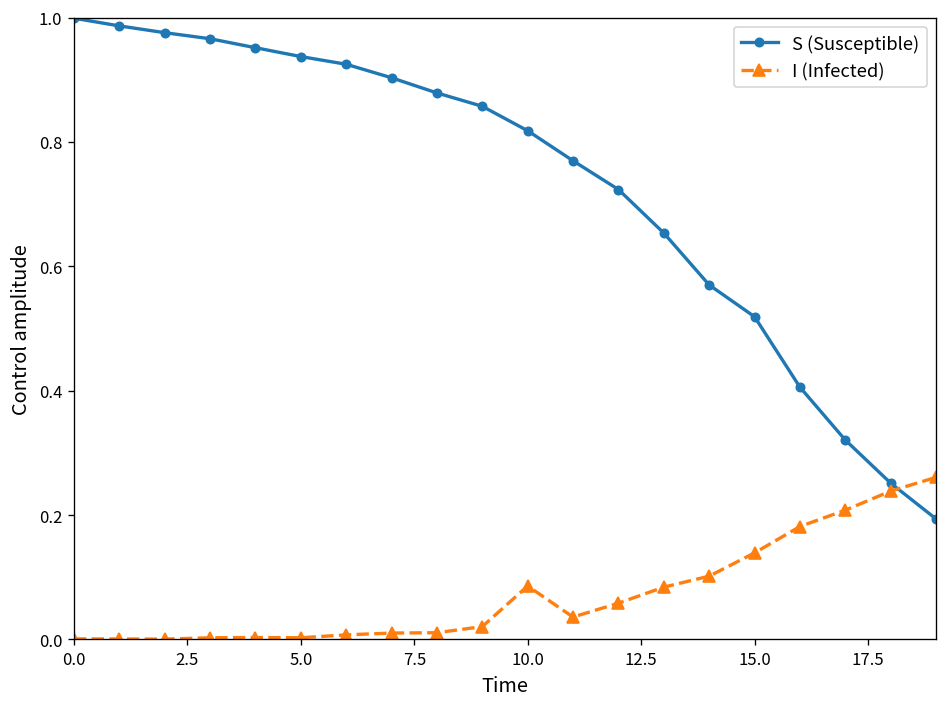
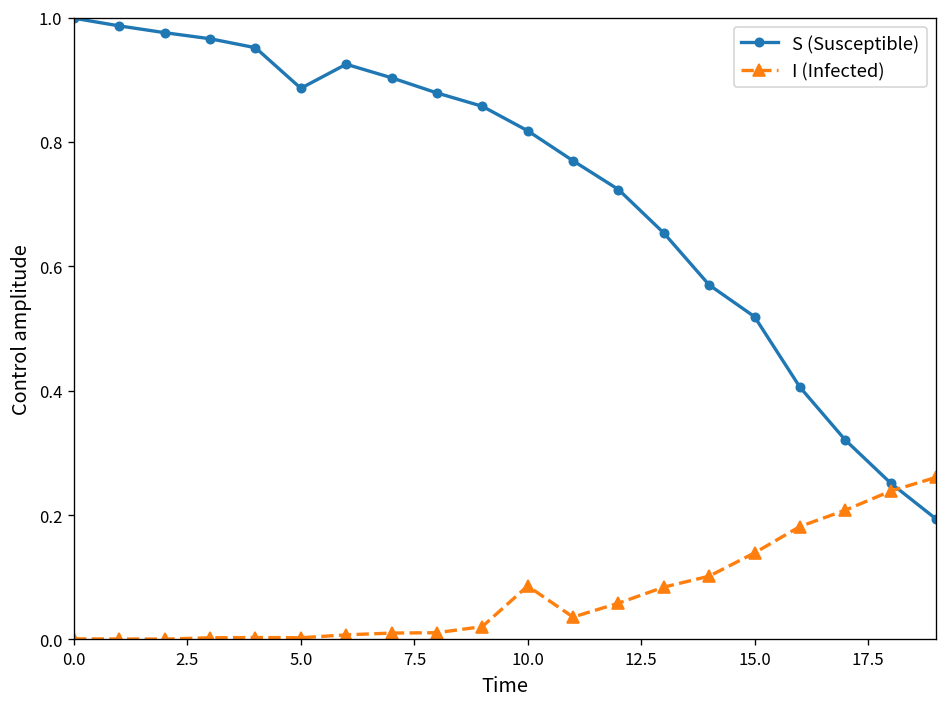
  {
    "S (Susceptible)": {
      "0.0": 1.00,
-     "5.0": 0.94,
+     "5.0": 0.89,
      "10.0": 0.82,
      "15.0": 0.52
    },
    "I (Infected)": {
      "0.0": 0.00,
      "5.0": 0.00,
      "10.0": 0.09,
      "15.0": 0.14
    }
  }
